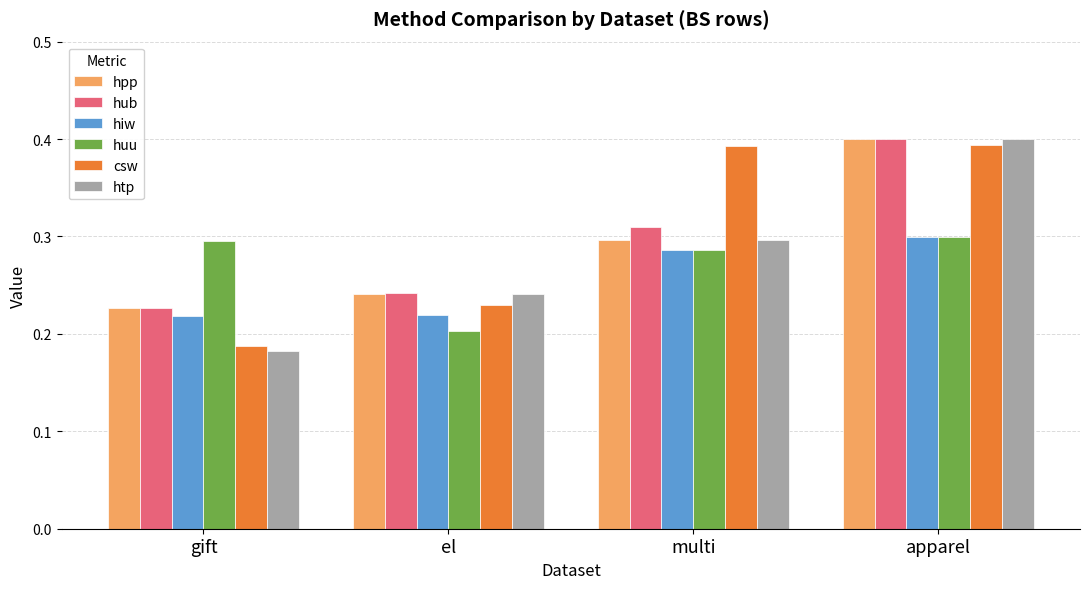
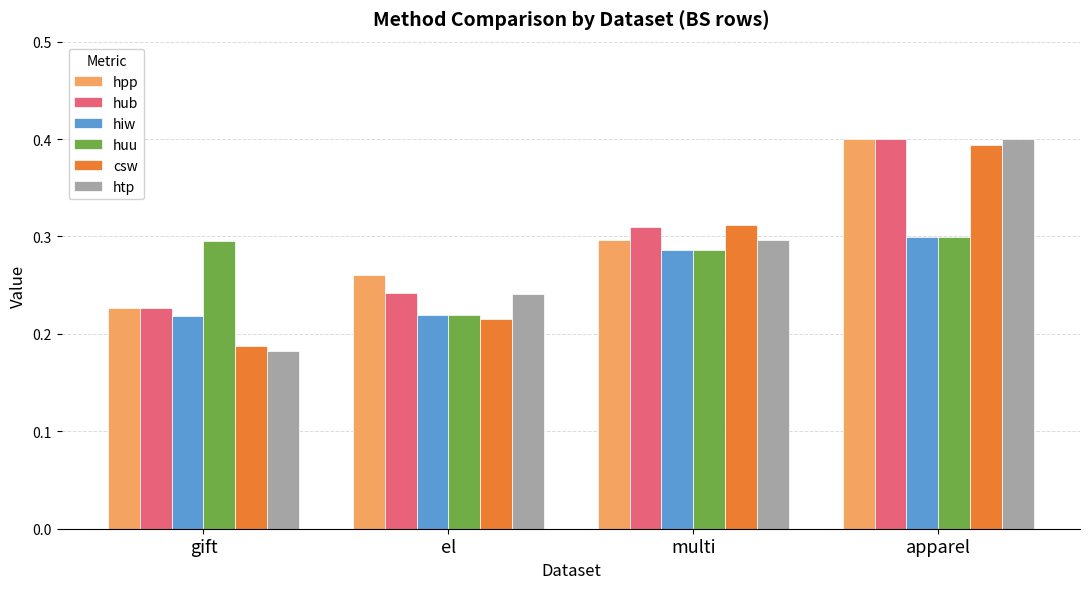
  {
    "hpp": {
      "gift": 0.23,
-     "el": 0.24,
+     "el": 0.26,
      "multi": 0.30,
      "apparel": 0.40
    },
    "hub": {
      "gift": 0.23,
      "el": 0.24,
      "multi": 0.31,
      "apparel": 0.40
    },
    "hiw": {
      "gift": 0.22,
      "el": 0.22,
      "multi": 0.29,
      "apparel": 0.30
    },
    "huu": {
      "gift": 0.30,
-     "el": 0.20,
+     "el": 0.22,
      "multi": 0.29,
      "apparel": 0.30
    },
    "csw": {
      "gift": 0.19,
-     "el": 0.23,
-     "multi": 0.39,
+     "el": 0.22,
+     "multi": 0.31,
      "apparel": 0.39
    },
    "htp": {
      "gift": 0.18,
      "el": 0.24,
      "multi": 0.30,
      "apparel": 0.40
    }
  }
